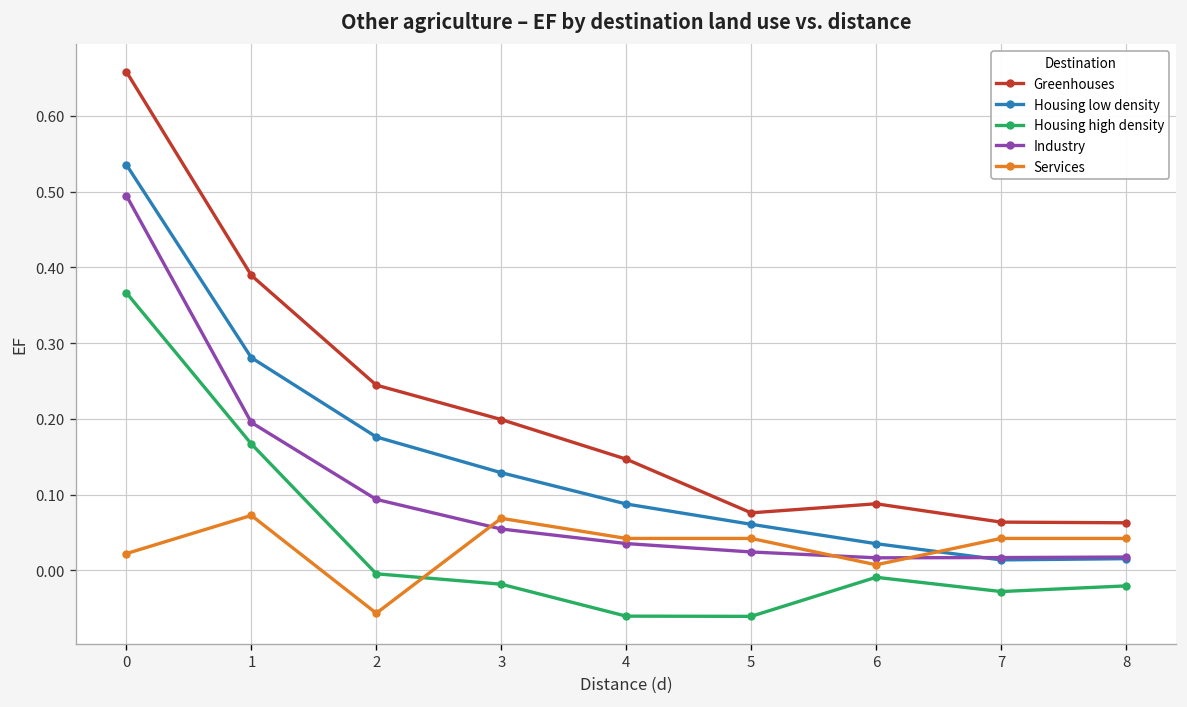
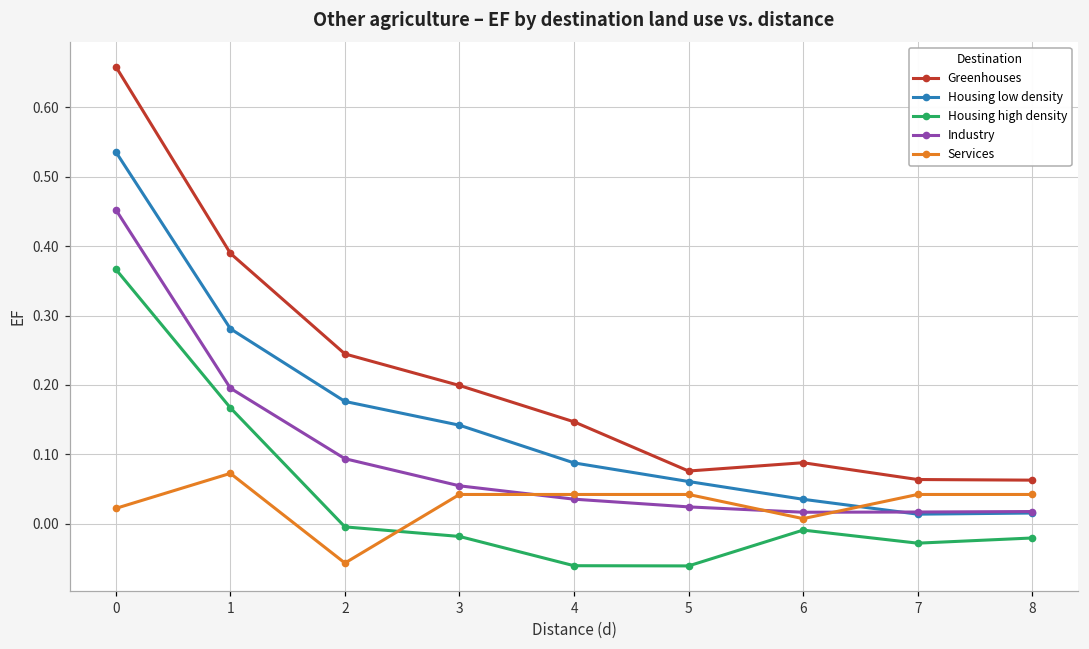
  {
    "Greenhouses": {
      "0": 0.66,
      "1": 0.39,
      "2": 0.24,
      "3": 0.20,
      "4": 0.15,
      "5": 0.08,
      "6": 0.09,
      "7": 0.06,
      "8": 0.06
    },
    "Housing low density": {
      "0": 0.54,
      "1": 0.28,
      "2": 0.18,
-     "3": 0.13,
+     "3": 0.14,
      "4": 0.09,
      "5": 0.06,
      "6": 0.04
    },
    "Housing high density": {
      "0": 0.37,
      "1": 0.17,
      "2": 0.00,
      "3": -0.02,
      "4": -0.06,
      "5": -0.06,
      "6": -0.01,
      "7": -0.03,
      "8": -0.02
    },
    "Industry": {
-     "0": 0.49,
+     "0": 0.45,
      "1": 0.20,
      "2": 0.09,
      "3": 0.05,
      "4": 0.04,
      "5": 0.02,
      "6": 0.02
    },
    "Services": {
      "0": 0.02,
      "1": 0.07,
      "2": -0.06,
-     "3": 0.07,
+     "3": 0.04,
      "4": 0.04,
      "5": 0.04,
      "6": 0.01,
      "7": 0.04,
      "8": 0.04
    }
  }
